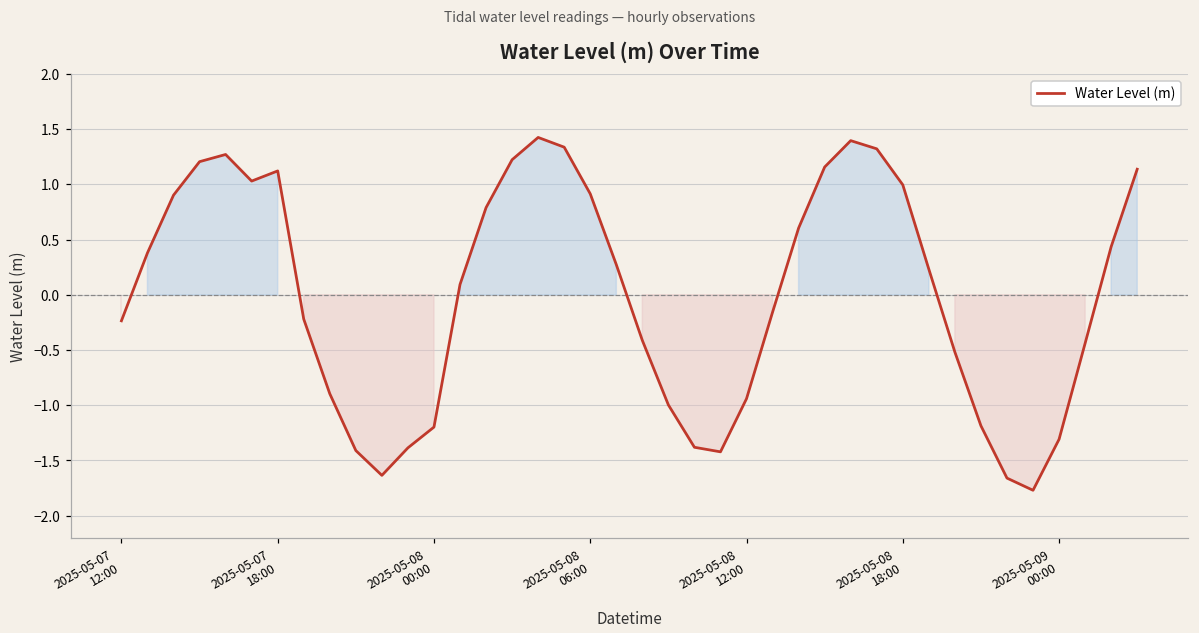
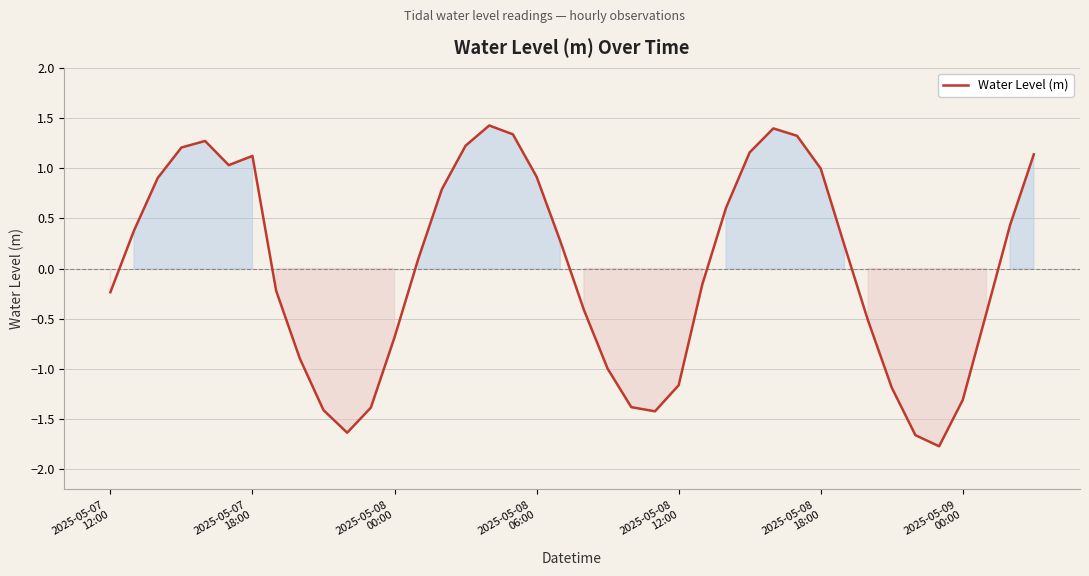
  {
    "2025-05-07 12:00": -0.24,
    "2025-05-07 18:00": 1.12,
-   "2025-05-08 00:00": -1.20,
+   "2025-05-08 00:00": -0.69,
    "2025-05-08 06:00": 0.91,
-   "2025-05-08 12:00": -0.94,
+   "2025-05-08 12:00": -1.16,
    "2025-05-08 18:00": 1.00,
    "2025-05-09 00:00": -1.31
  }
